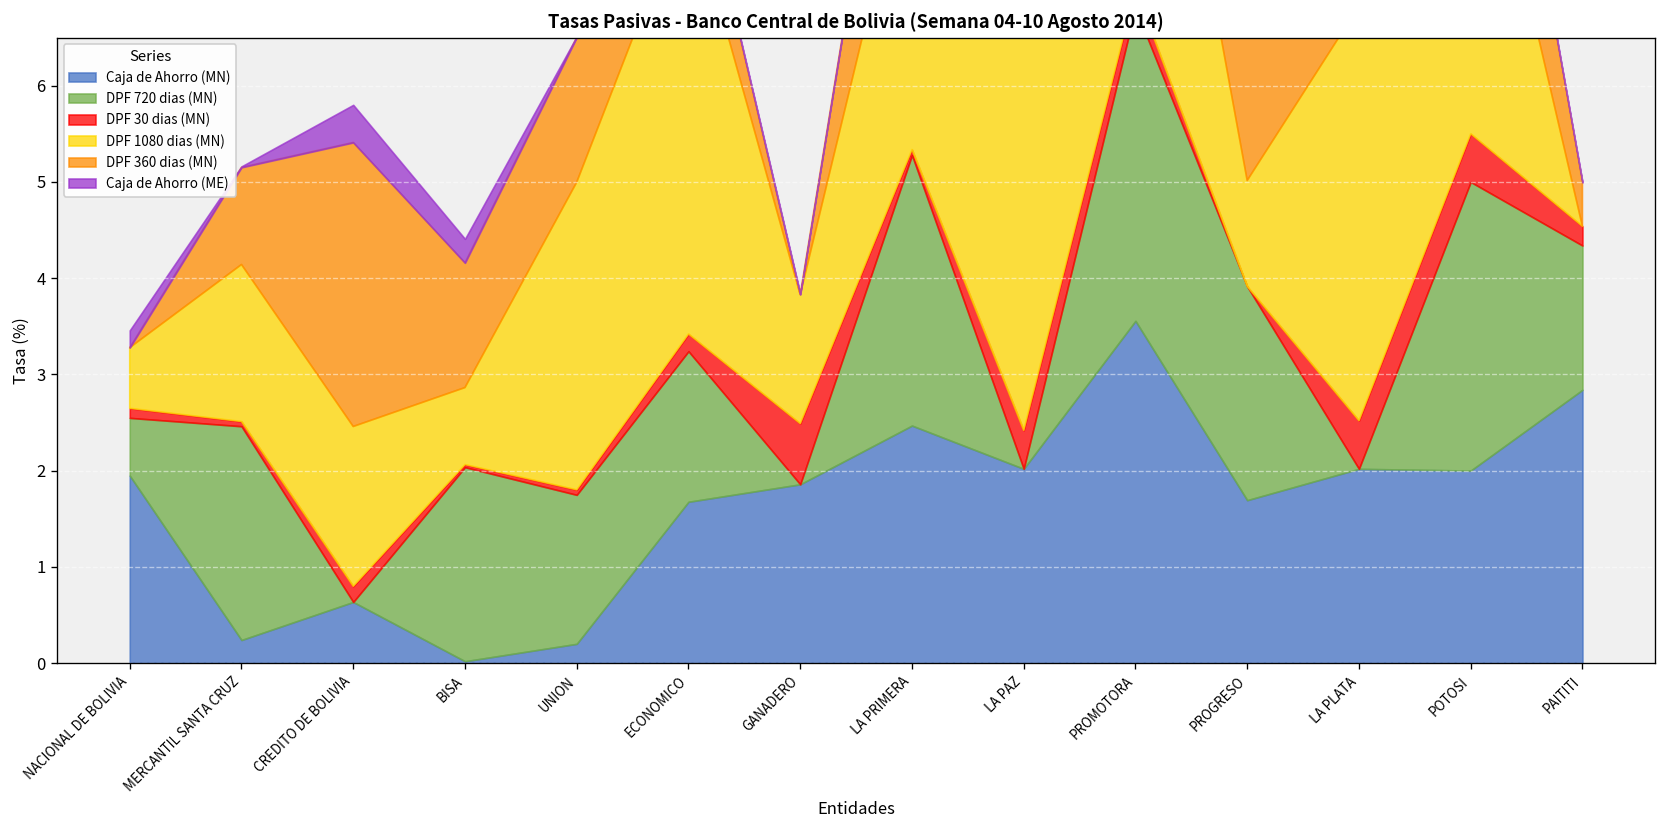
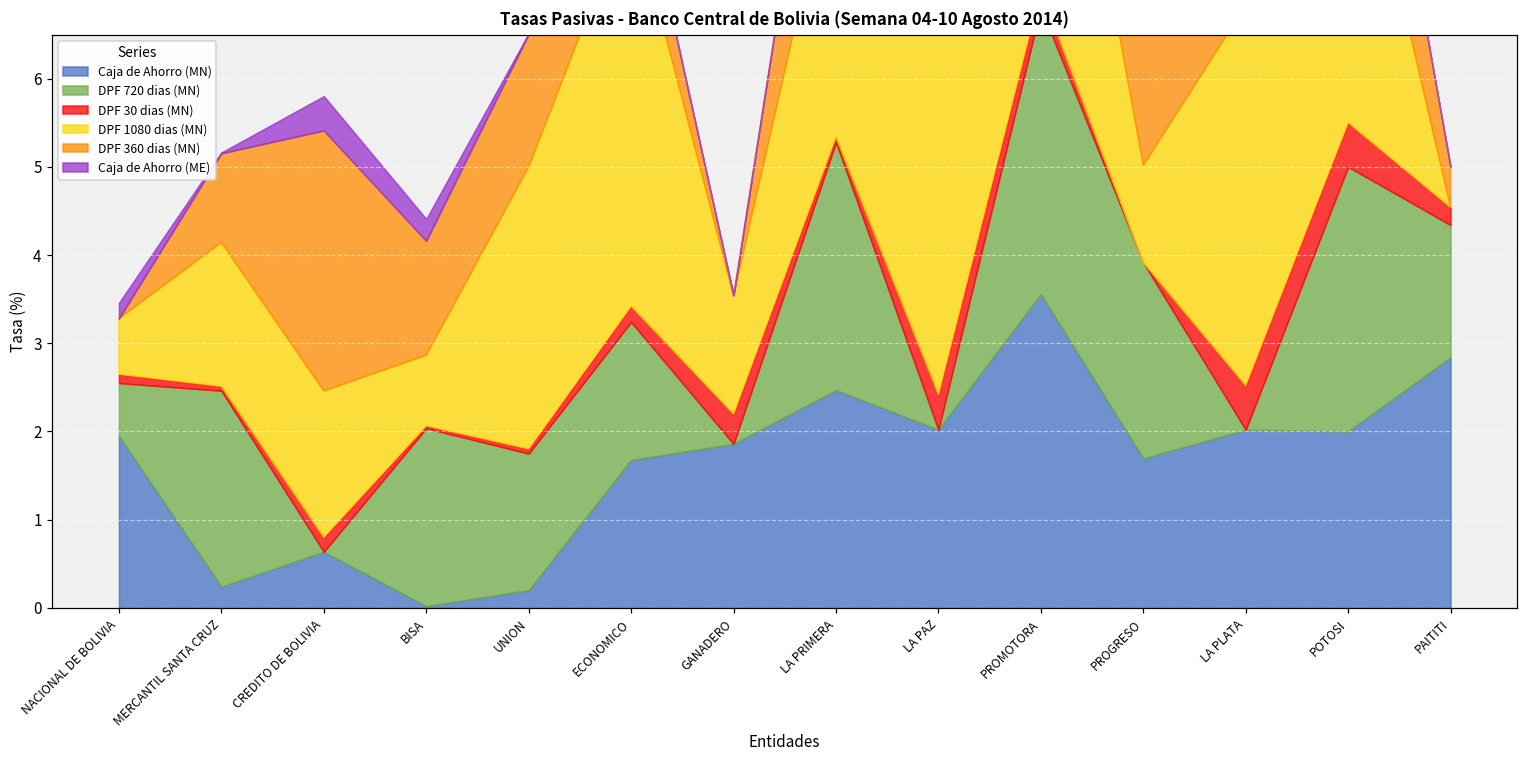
  {
    "Caja de Ahorro (MN)": {
      "NACIONAL DE BOLIVIA": 1.9,
      "MERCANTIL SANTA CRUZ": 0.2,
      "UNION": 0.2,
      "ECONOMICO": 1.7,
      "LA PRIMERA": 2.5,
      "PROMOTORA": 3.6,
      "PROGRESO": 1.7,
      "POTOSI": 2.0,
      "PAITITI": 2.8
    },
    "DPF 720 dias (MN)": {
      "NACIONAL DE BOLIVIA": 0.6,
      "MERCANTIL SANTA CRUZ": 2.2,
      "UNION": 1.5,
      "ECONOMICO": 1.6,
      "LA PRIMERA": 2.8,
      "POTOSI": 3.0,
      "PAITITI": 1.5
    },
    "DPF 30 dias (MN)": {
      "NACIONAL DE BOLIVIA": 0.1,
      "MERCANTIL SANTA CRUZ": 0.0,
      "CREDITO DE BOLIVIA": 0.2,
      "UNION": 0.1,
      "ECONOMICO": 0.2,
-     "GANADERO": 0.6,
+     "GANADERO": 0.3,
      "LA PRIMERA": 0.1,
      "LA PAZ": 0.4,
      "LA PLATA": 0.5,
      "POTOSI": 0.5
    },
    "DPF 1080 dias (MN)": {
      "MERCANTIL SANTA CRUZ": 1.6,
      "CREDITO DE BOLIVIA": 1.7,
      "BISA": 0.8,
      "UNION": 3.2,
      "PROGRESO": 1.1
    },
    "DPF 360 dias (MN)": {
      "CREDITO DE BOLIVIA": 3.0,
      "BISA": 1.3
    },
    "Caja de Ahorro (ME)": {
      "NACIONAL DE BOLIVIA": 0.2,
      "CREDITO DE BOLIVIA": 0.4,
      "BISA": 0.2
    }
  }
